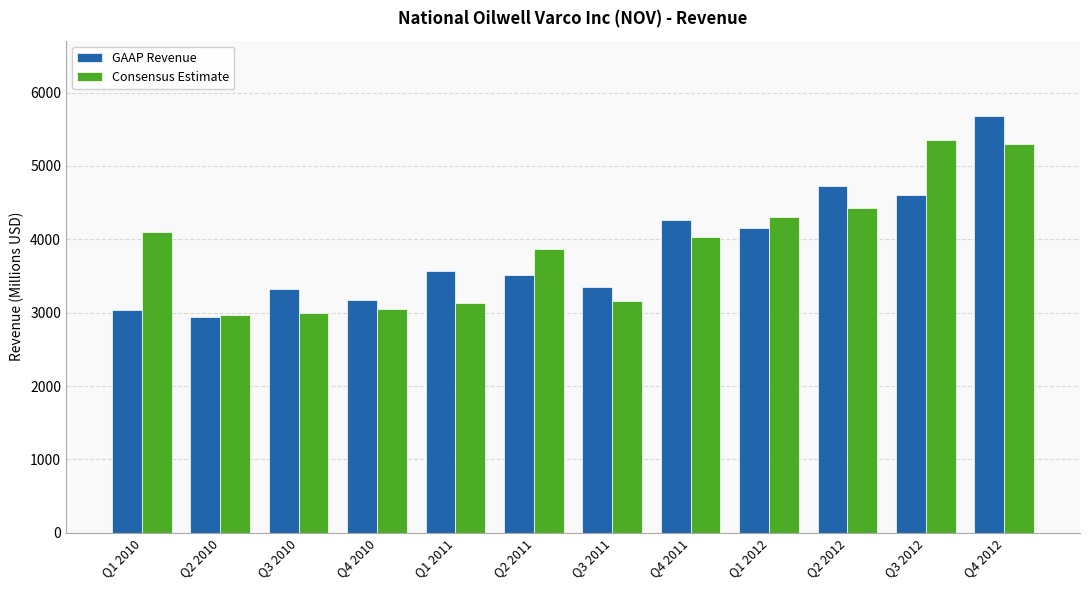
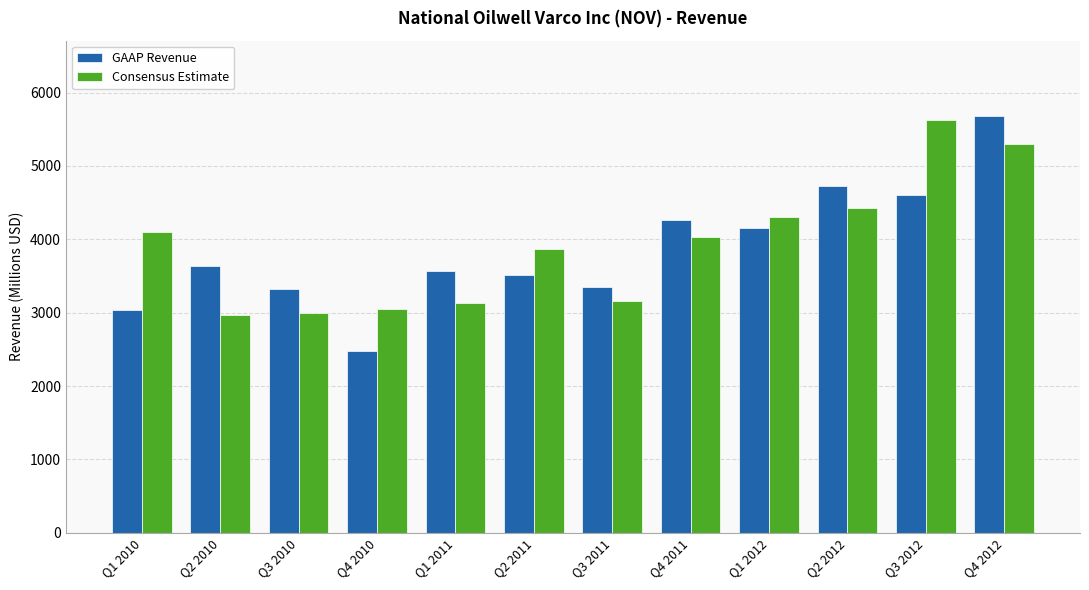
  {
    "GAAP Revenue": {
      "Q1 2010": 3000,
-     "Q2 2010": 2900,
+     "Q2 2010": 3600,
      "Q3 2010": 3300,
-     "Q4 2010": 3200,
+     "Q4 2010": 2500,
      "Q1 2011": 3600,
      "Q2 2011": 3500,
      "Q3 2011": 3300,
      "Q4 2011": 4300,
      "Q1 2012": 4200,
      "Q2 2012": 4700,
      "Q3 2012": 4600,
      "Q4 2012": 5700
    },
    "Consensus Estimate": {
      "Q1 2010": 4100,
      "Q2 2010": 3000,
      "Q3 2010": 3000,
      "Q4 2010": 3000,
      "Q1 2011": 3100,
      "Q2 2011": 3900,
      "Q3 2011": 3200,
      "Q4 2011": 4000,
      "Q1 2012": 4300,
      "Q2 2012": 4400,
-     "Q3 2012": 5400,
+     "Q3 2012": 5600,
      "Q4 2012": 5300
    }
  }
